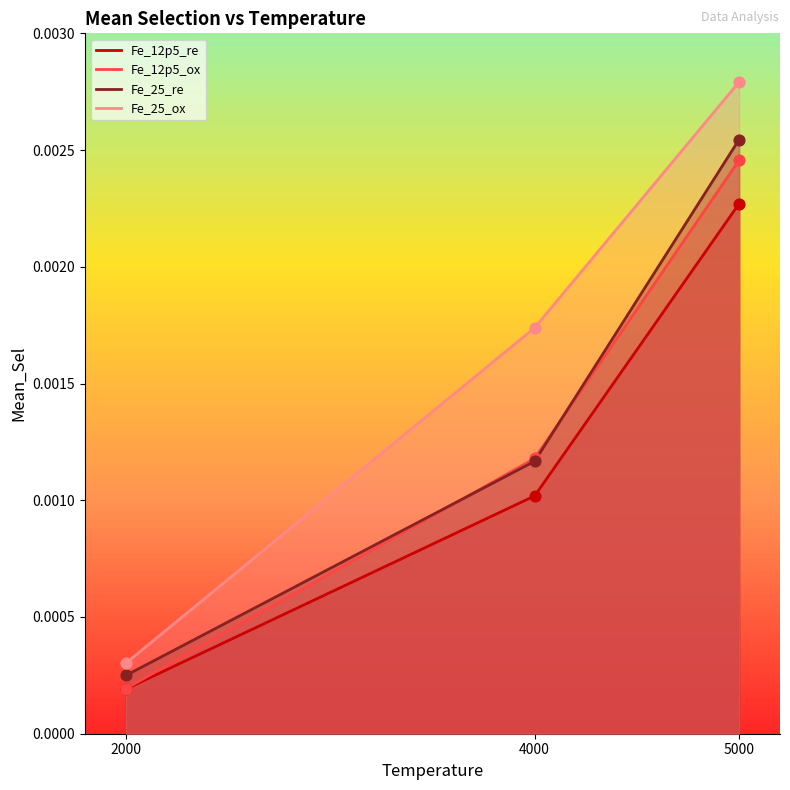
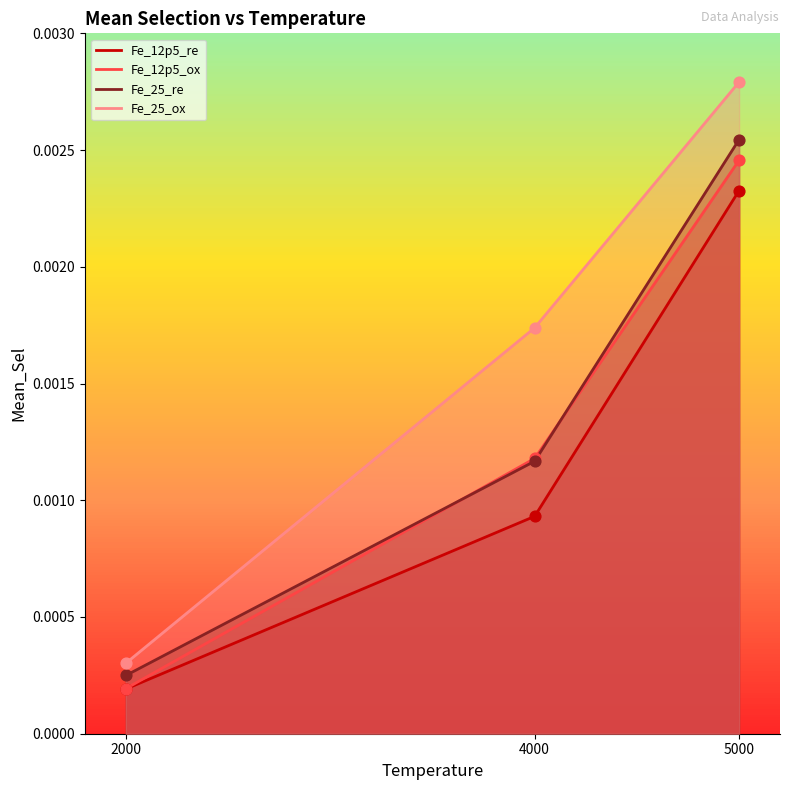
  {
    "Fe_12p5_re": {
-     "4000": 0.00102,
-     "5000": 0.00227
+     "4000": 0.00093,
+     "5000": 0.00233
    },
    "Fe_12p5_ox": {
      "4000": 0.00118,
      "5000": 0.00246
    },
    "Fe_25_re": {
      "2000": 0.00025,
      "4000": 0.00117,
      "5000": 0.00255
    },
    "Fe_25_ox": {
      "2000": 0.00030,
      "4000": 0.00174,
      "5000": 0.00279
    }
  }
